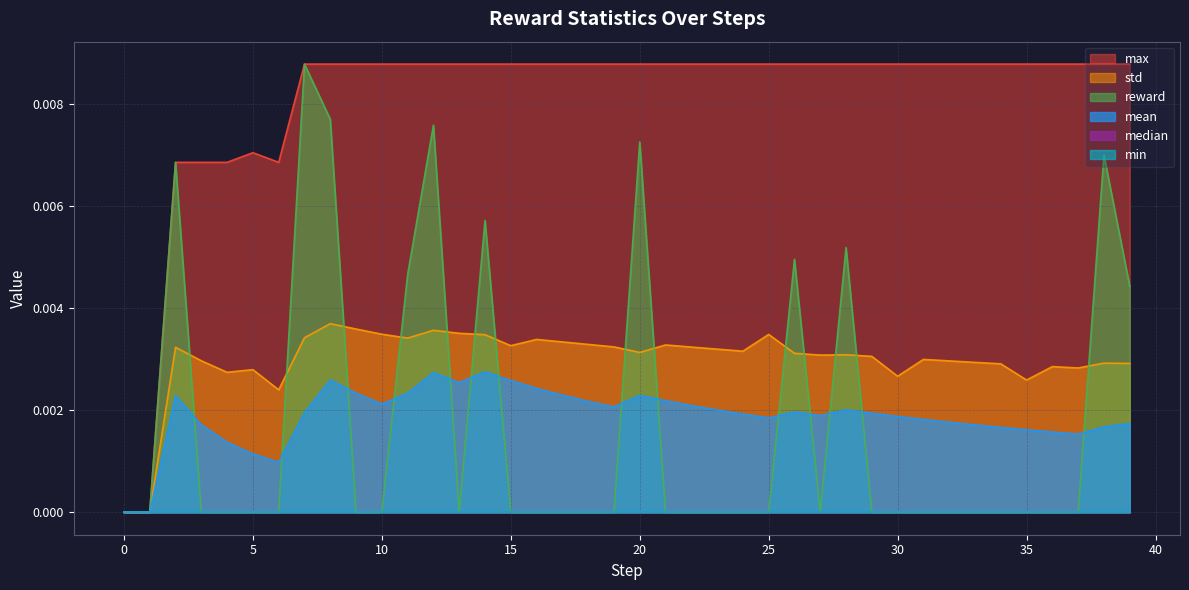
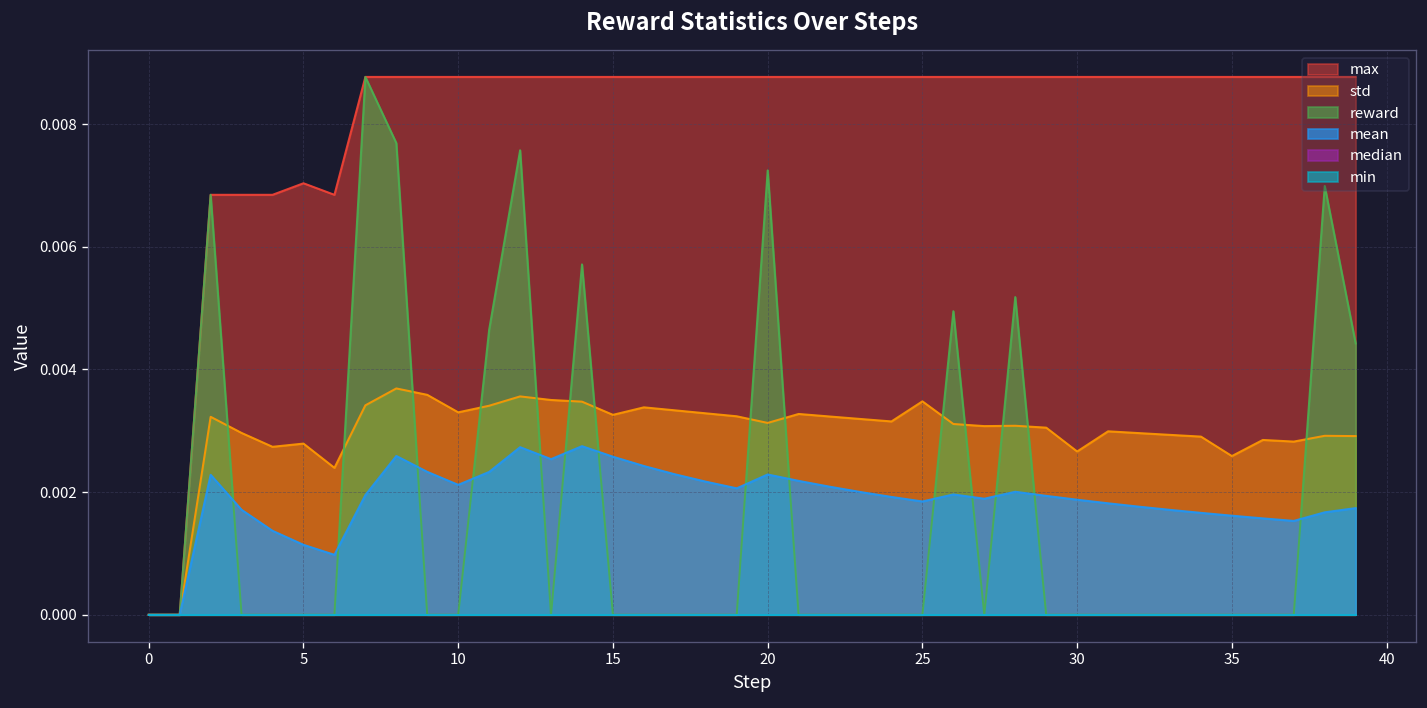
  {
    "max": {
      "5": 0.0070,
      "10": 0.0088,
      "15": 0.0088,
      "20": 0.0088,
      "25": 0.0088,
      "30": 0.0088,
      "35": 0.0088
    },
    "std": {
      "5": 0.0028,
-     "10": 0.0035,
+     "10": 0.0033,
      "15": 0.0033,
      "20": 0.0031,
      "25": 0.0035,
      "30": 0.0027,
      "35": 0.0026
    },
    "reward": {
      "20": 0.0072
    }
  }
